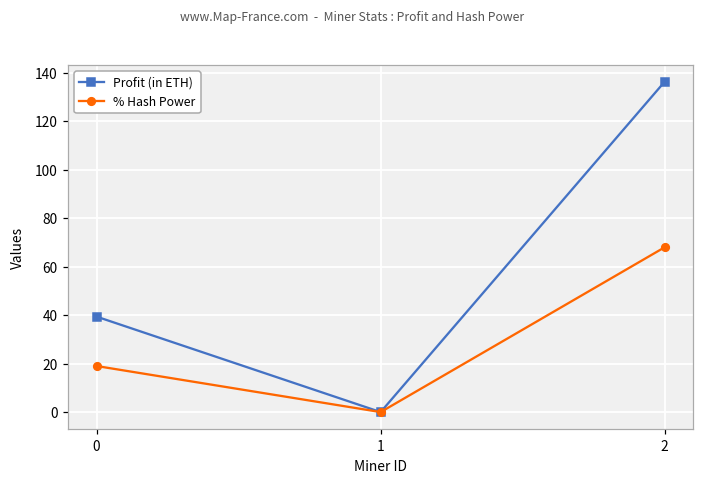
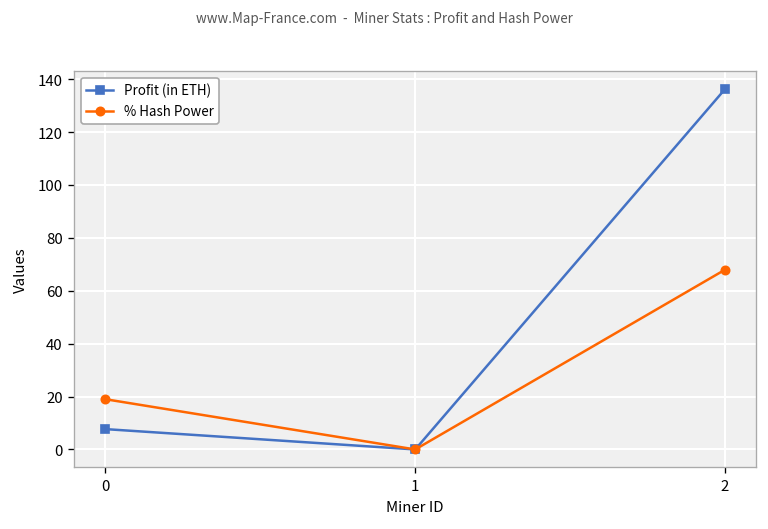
  {
    "Profit (in ETH)": {
-     "0": 39,
+     "0": 8,
      "2": 136
    },
    "% Hash Power": {
      "0": 19,
      "2": 68
    }
  }
